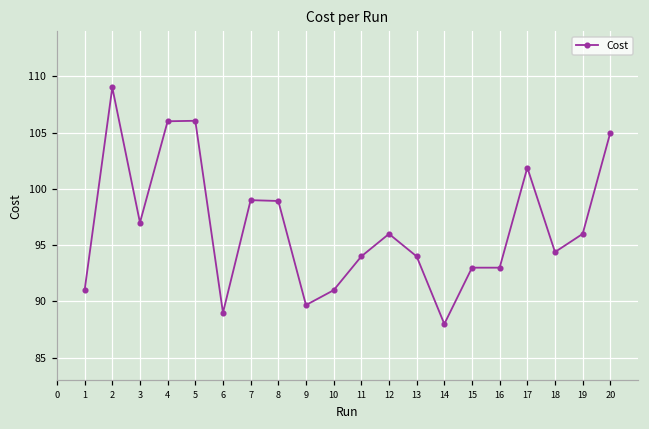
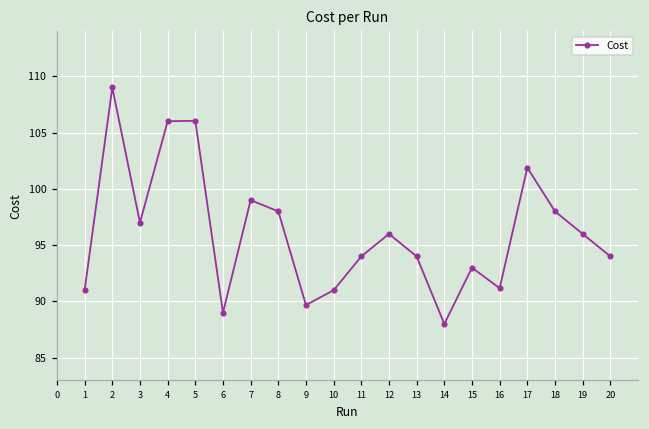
  {
    "1": 91.0,
    "2": 109.0,
    "3": 97.0,
    "4": 106.0,
    "5": 106.0,
    "6": 89.0,
    "7": 99.0,
-   "8": 98.9,
+   "8": 98.0,
    "9": 89.7,
    "10": 91.0,
    "11": 94.0,
    "12": 96.0,
    "13": 94.0,
    "14": 88.0,
    "15": 93.0,
-   "16": 93.0,
+   "16": 91.2,
    "17": 101.9,
-   "18": 94.4,
+   "18": 98.0,
    "19": 96.0,
-   "20": 105.0
+   "20": 94.0
  }
